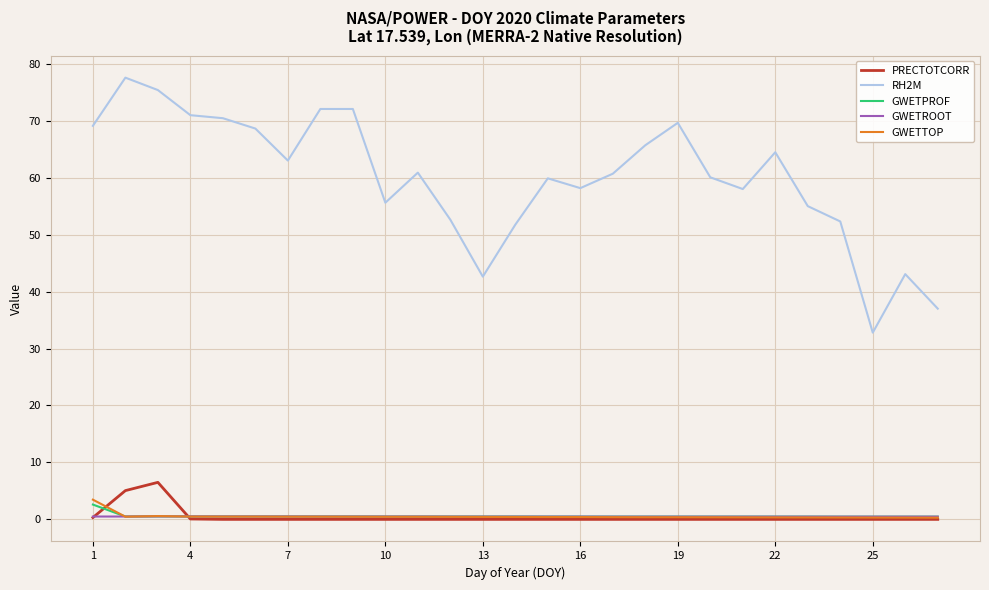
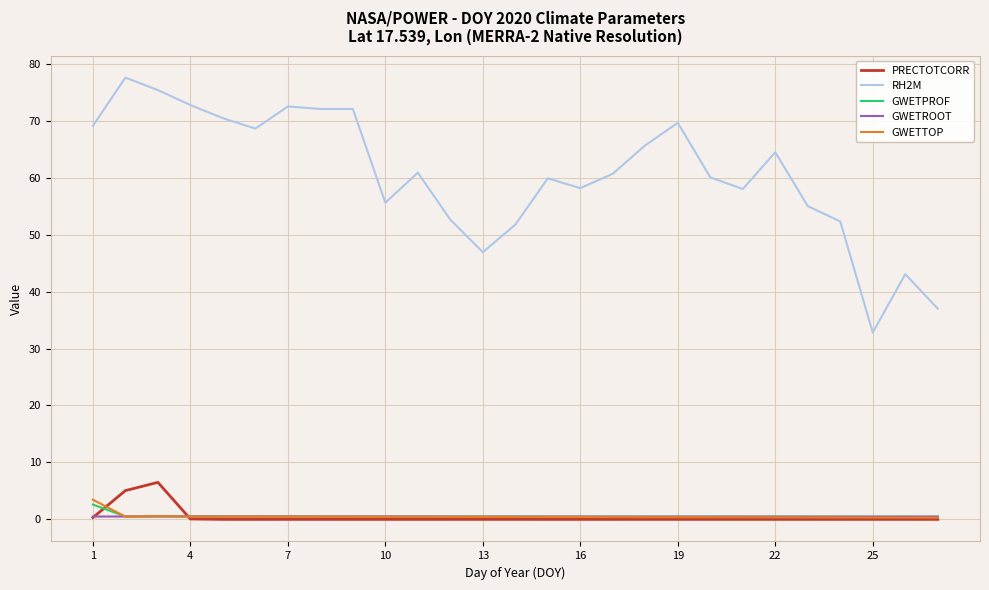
  {
    "PRECTOTCORR": {
      "7": 0,
      "10": 0
    },
    "RH2M": {
      "1": 69,
-     "4": 71,
-     "7": 63,
+     "4": 73,
+     "7": 73,
      "10": 56,
-     "13": 43,
+     "13": 47,
      "16": 58,
      "19": 70,
      "22": 64,
      "25": 33
    },
    "GWETPROF": {
      "1": 3
    },
    "GWETTOP": {
      "1": 3
    }
  }
